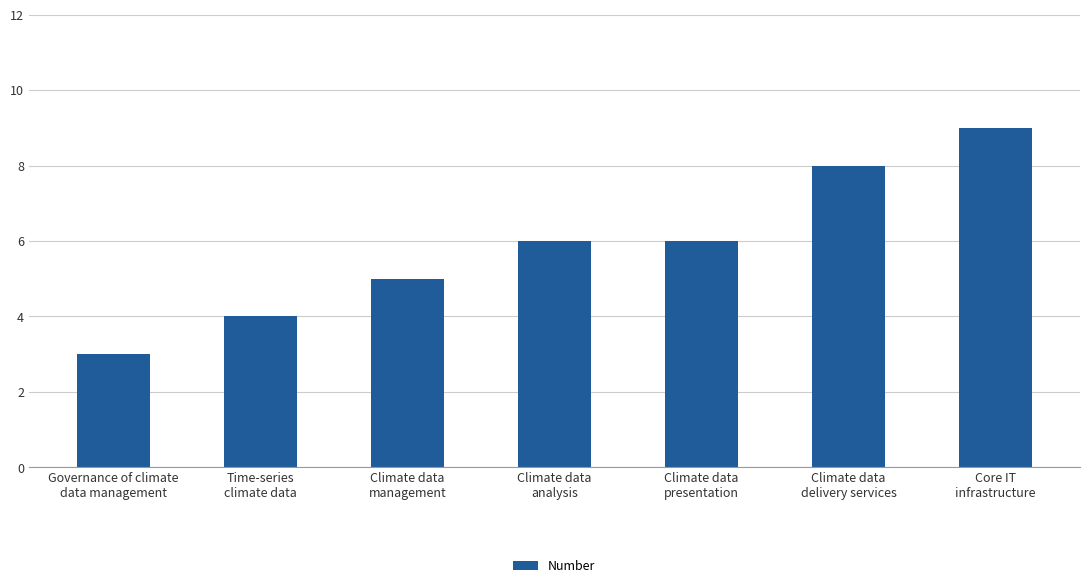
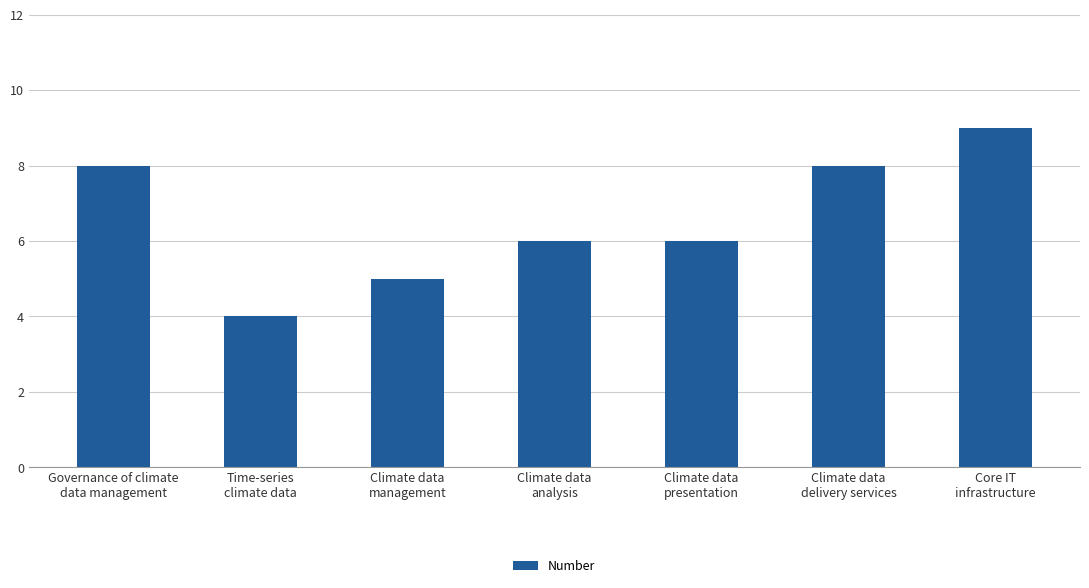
  {
-   "Governance of climate data management": 3,
+   "Governance of climate data management": 8,
    "Time-series climate data": 4,
    "Climate data management": 5,
    "Climate data analysis": 6,
    "Climate data presentation": 6,
    "Climate data delivery services": 8,
    "Core IT infrastructure": 9
  }
